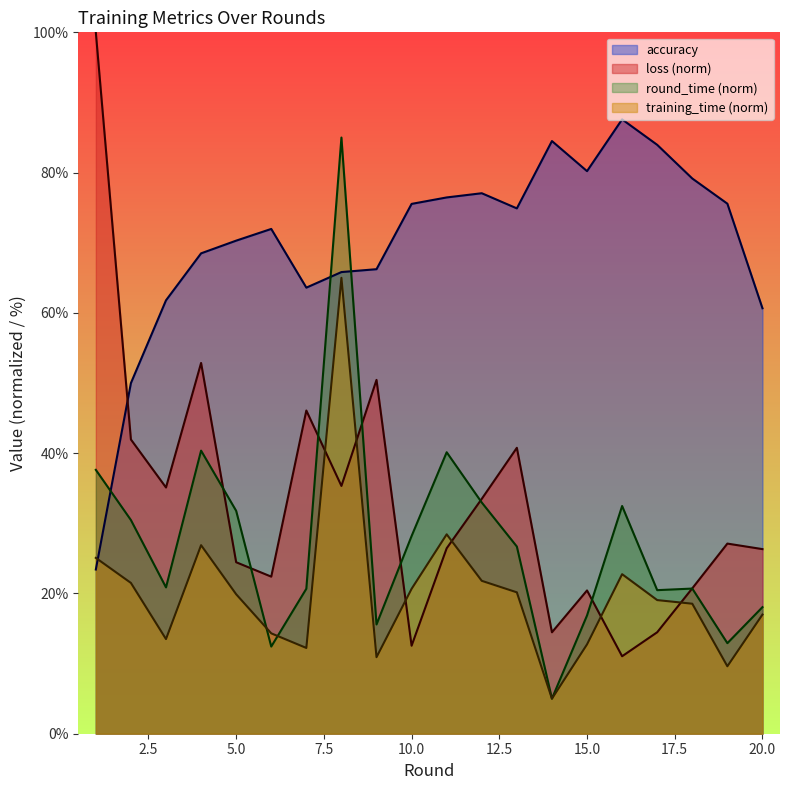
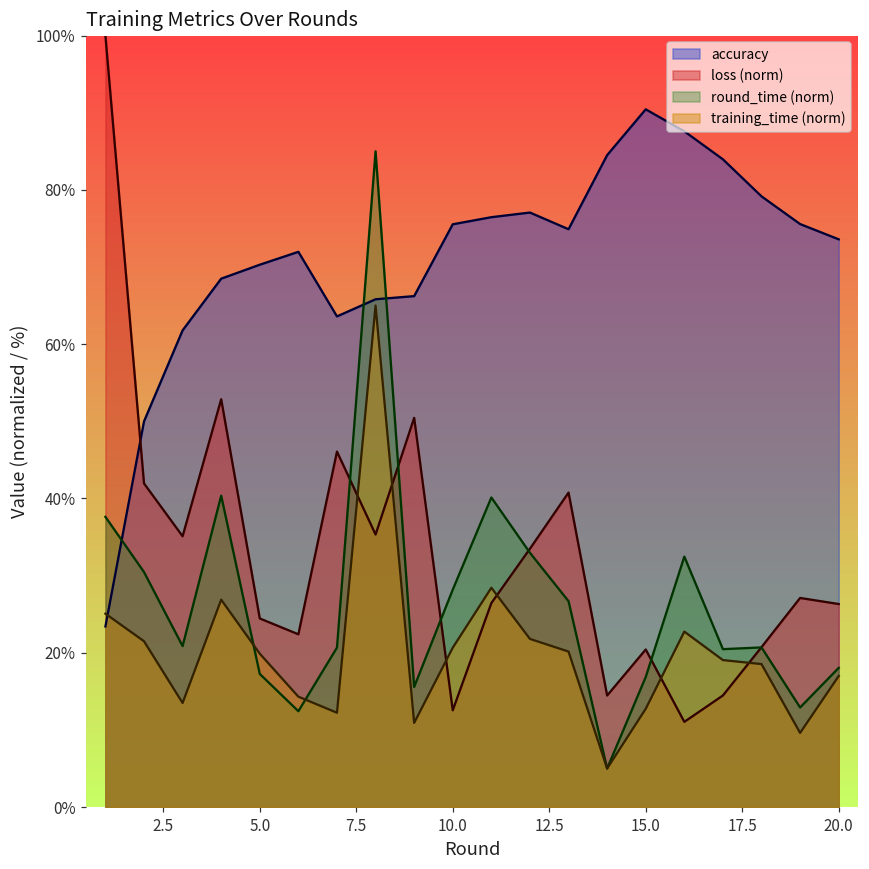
  {
    "accuracy": {
      "5.0": "70%",
      "10.0": "76%",
-     "15.0": "80%",
-     "20.0": "61%"
+     "15.0": "90%",
+     "20.0": "74%"
    },
    "loss (norm)": {
      "5.0": "24%",
      "10.0": "13%",
      "15.0": "20%",
      "20.0": "26%"
    },
    "round_time (norm)": {
-     "5.0": "32%",
+     "5.0": "17%",
      "10.0": "28%",
      "15.0": "17%",
      "20.0": "18%"
    },
    "training_time (norm)": {
      "5.0": "20%",
      "10.0": "21%",
      "15.0": "13%",
      "20.0": "17%"
    }
  }
